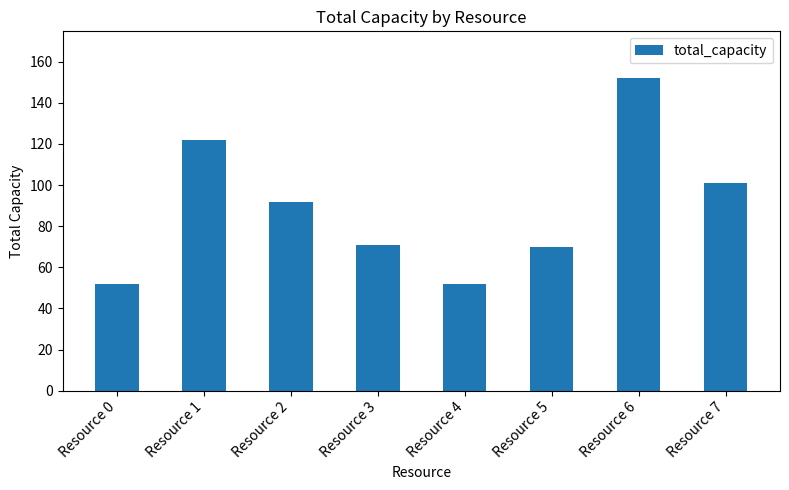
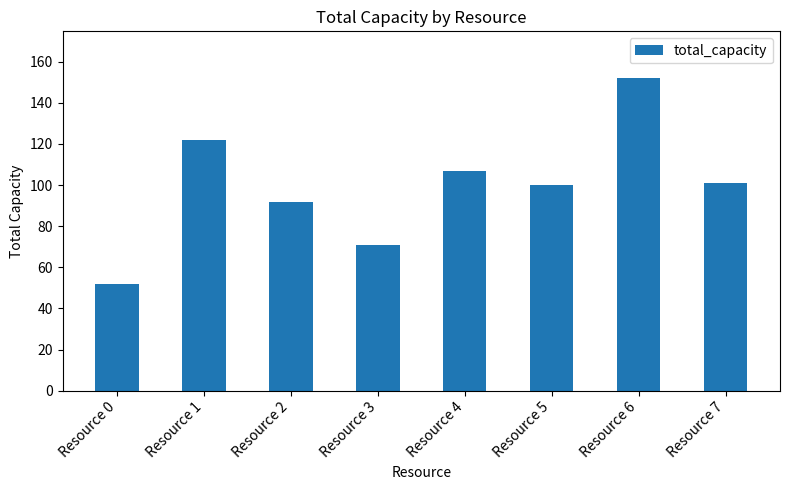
  {
    "Resource 0": 52,
    "Resource 1": 122,
    "Resource 2": 92,
    "Resource 3": 71,
-   "Resource 4": 52,
-   "Resource 5": 70,
+   "Resource 4": 107,
+   "Resource 5": 100,
    "Resource 6": 152,
    "Resource 7": 101
  }
